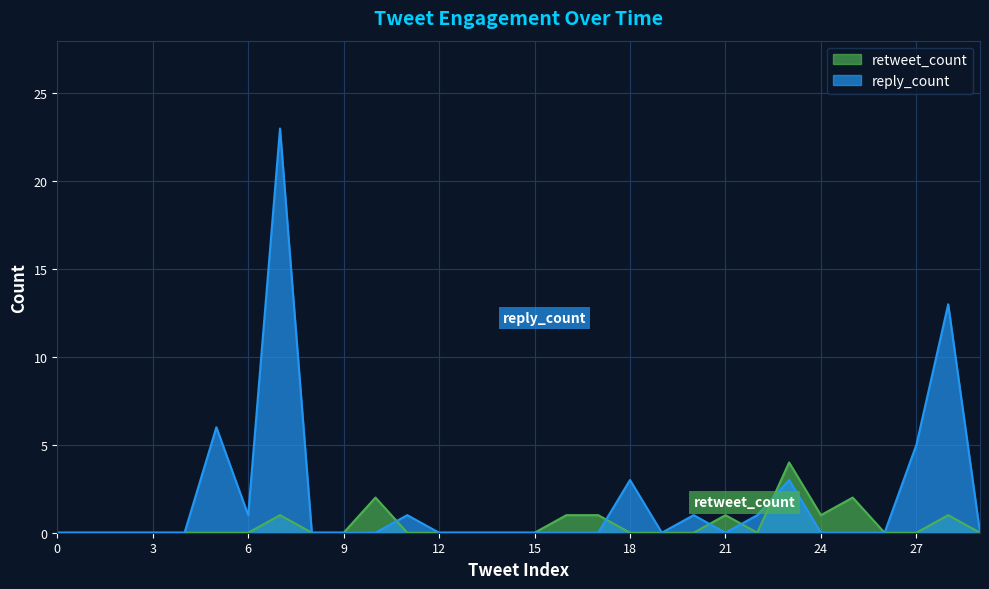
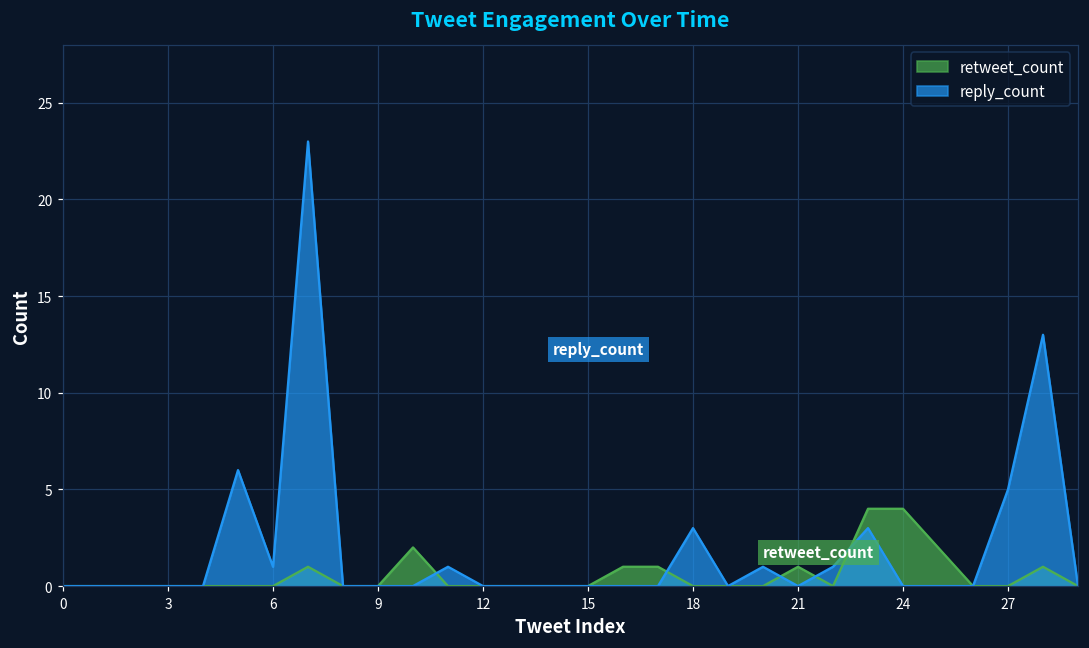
  {
    "retweet_count": {
      "6": 0,
      "18": 0,
      "21": 1,
-     "24": 1,
+     "24": 4,
      "27": 0
    },
    "reply_count": {
      "6": 1,
      "18": 3,
      "21": 0,
      "24": 0,
      "27": 5
    }
  }
